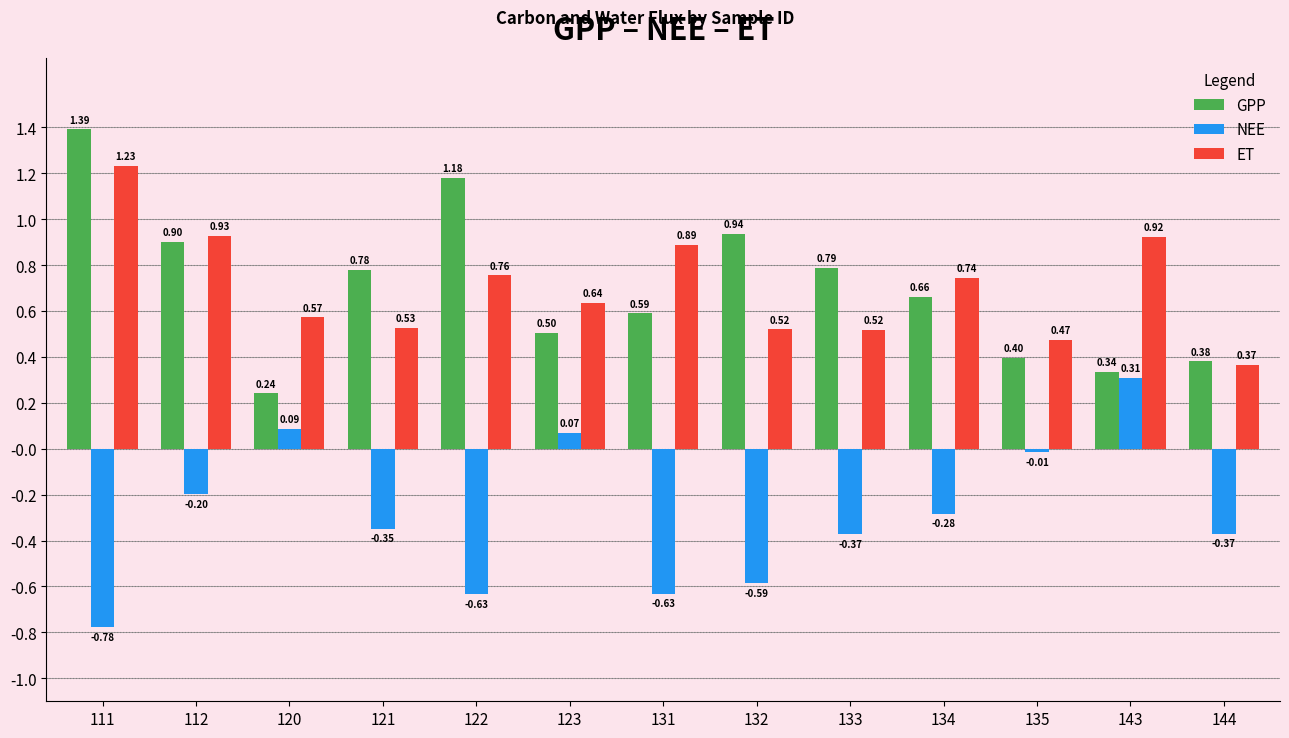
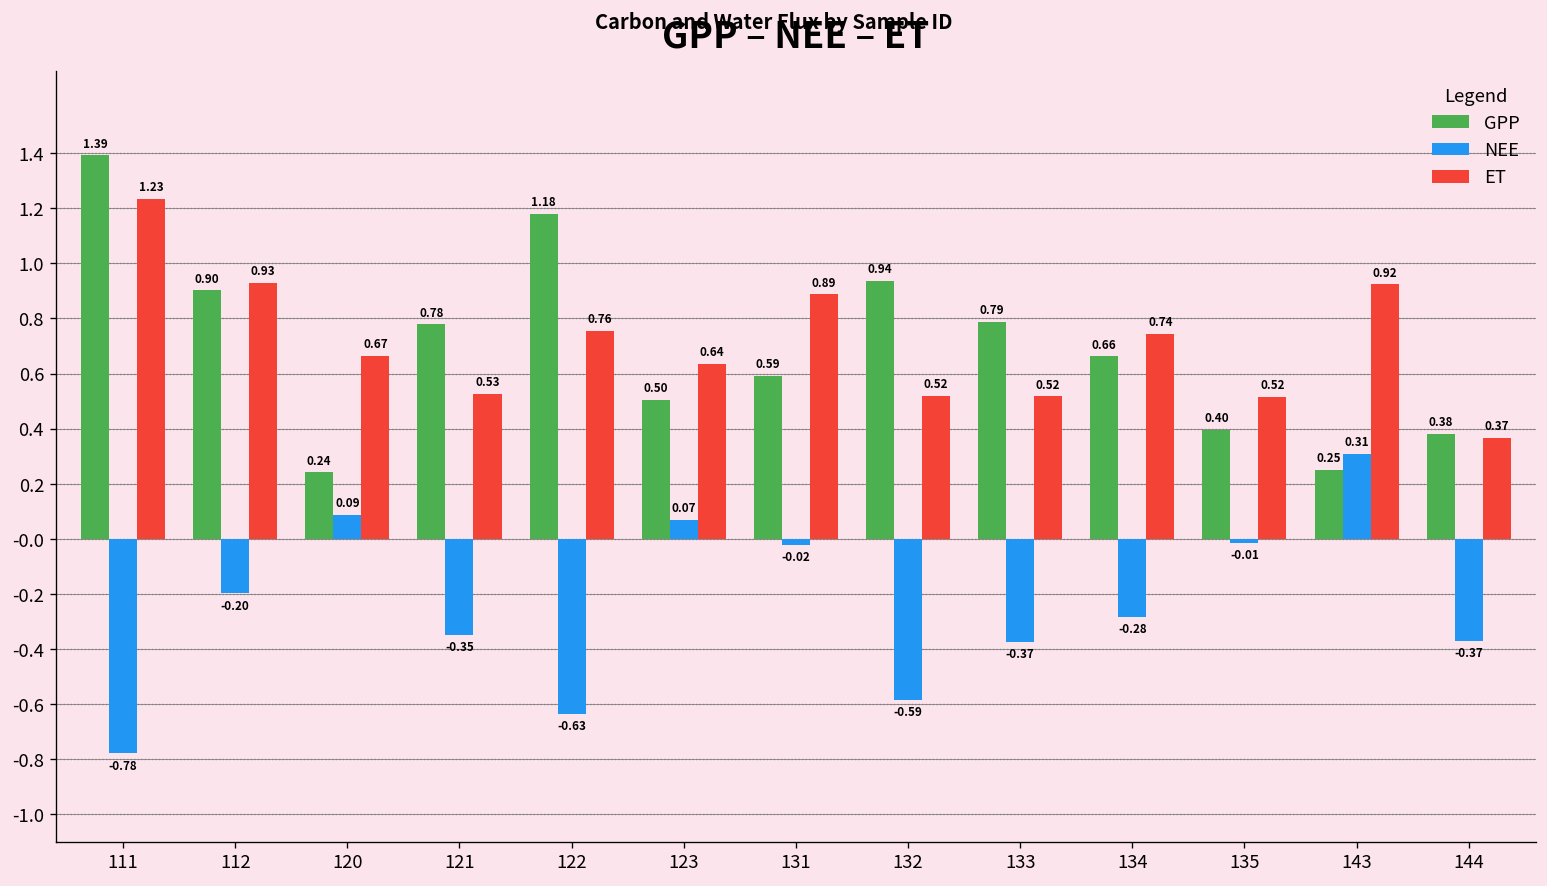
  {
    "GPP": {
      "111": 1.39,
      "112": 0.90,
      "120": 0.24,
      "121": 0.78,
      "122": 1.18,
      "123": 0.50,
      "131": 0.59,
      "132": 0.94,
      "133": 0.79,
      "134": 0.66,
      "135": 0.40,
-     "143": 0.34,
+     "143": 0.25,
      "144": 0.38
    },
    "NEE": {
      "111": -0.78,
      "112": -0.20,
      "120": 0.09,
      "121": -0.35,
      "122": -0.63,
      "123": 0.07,
-     "131": -0.63,
+     "131": -0.02,
      "132": -0.59,
      "133": -0.37,
      "134": -0.28,
      "135": -0.01,
      "143": 0.31,
      "144": -0.37
    },
    "ET": {
      "111": 1.23,
      "112": 0.93,
-     "120": 0.57,
+     "120": 0.67,
      "121": 0.53,
      "122": 0.76,
      "123": 0.64,
      "131": 0.89,
      "132": 0.52,
      "133": 0.52,
      "134": 0.74,
-     "135": 0.47,
+     "135": 0.52,
      "143": 0.92,
      "144": 0.37
    }
  }
